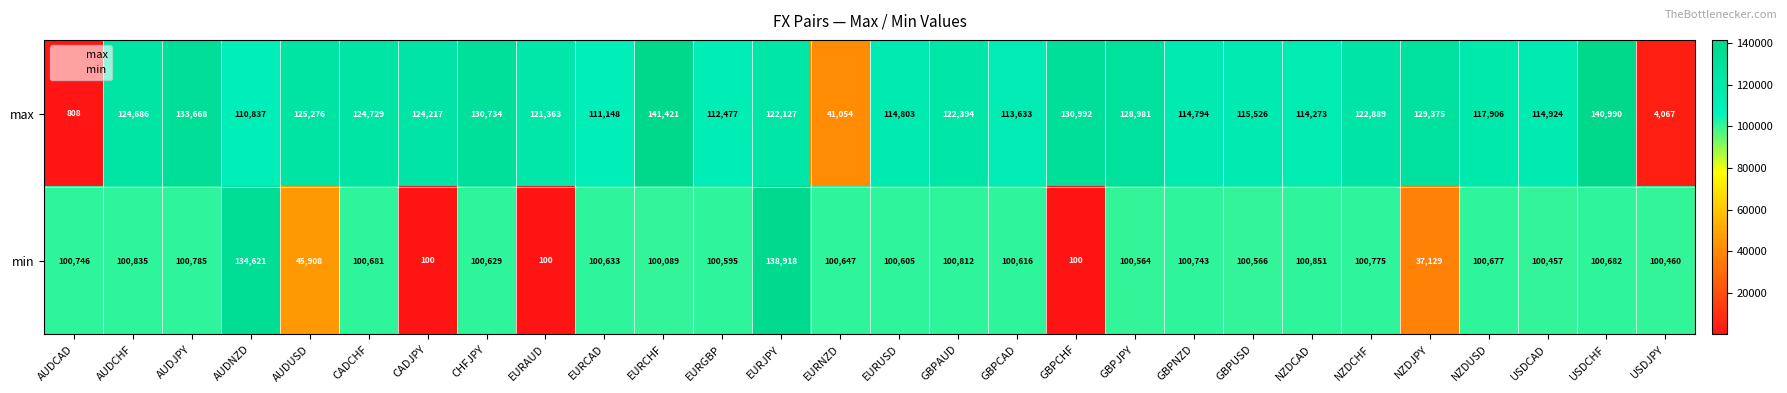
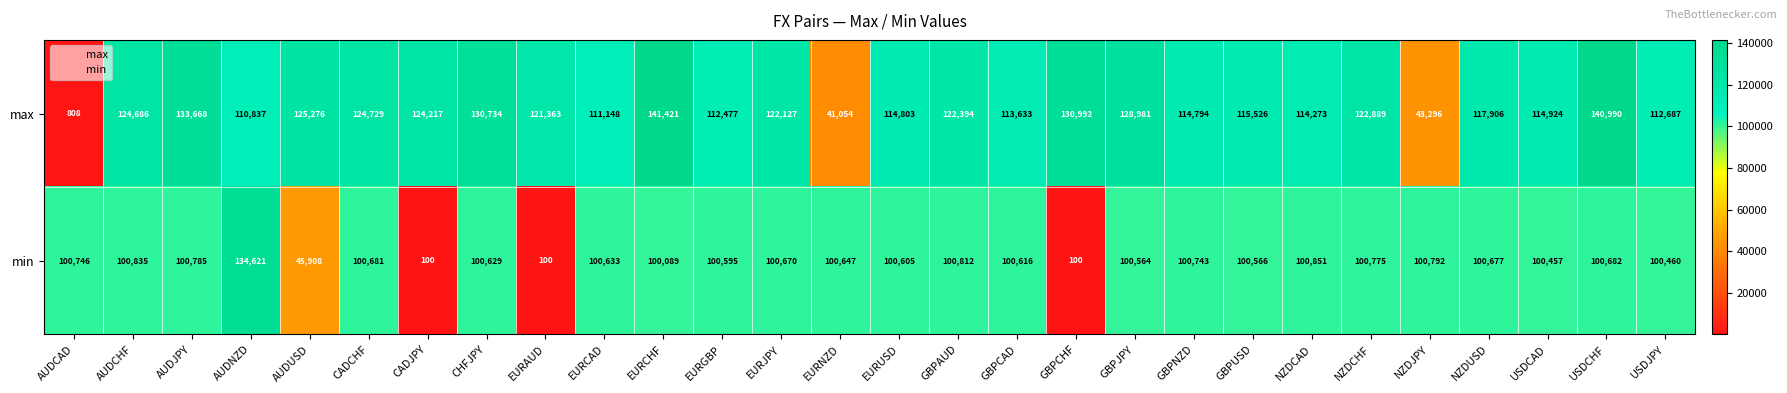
  {
    "max": {
      "AUDCAD": "808",
      "AUDCHF": "124,686",
      "AUDJPY": "133,668",
      "AUDNZD": "110,837",
      "AUDUSD": "125,276",
      "CADCHF": "124,729",
      "CADJPY": "124,217",
      "CHFJPY": "130,734",
      "EURAUD": "121,363",
      "EURCAD": "111,148",
      "EURCHF": "141,421",
      "EURGBP": "112,477",
      "EURJPY": "122,127",
      "EURNZD": "41,054",
      "EURUSD": "114,803",
      "GBPAUD": "122,394",
      "GBPCAD": "113,633",
      "GBPCHF": "130,992",
      "GBPJPY": "128,981",
      "GBPNZD": "114,794",
      "GBPUSD": "115,526",
      "NZDCAD": "114,273",
      "NZDCHF": "122,889",
-     "NZDJPY": "129,375",
+     "NZDJPY": "43,296",
      "NZDUSD": "117,906",
      "USDCAD": "114,924",
      "USDCHF": "140,990",
-     "USDJPY": "4,067"
+     "USDJPY": "112,687"
    },
    "min": {
      "AUDCAD": "100,746",
      "AUDCHF": "100,835",
      "AUDJPY": "100,785",
      "AUDNZD": "134,621",
      "AUDUSD": "45,908",
      "CADCHF": "100,681",
      "CADJPY": "100",
      "CHFJPY": "100,629",
      "EURAUD": "100",
      "EURCAD": "100,633",
      "EURCHF": "100,089",
      "EURGBP": "100,595",
-     "EURJPY": "138,918",
+     "EURJPY": "100,670",
      "EURNZD": "100,647",
      "EURUSD": "100,605",
      "GBPAUD": "100,812",
      "GBPCAD": "100,616",
      "GBPCHF": "100",
      "GBPJPY": "100,564",
      "GBPNZD": "100,743",
      "GBPUSD": "100,566",
      "NZDCAD": "100,851",
      "NZDCHF": "100,775",
-     "NZDJPY": "37,129",
+     "NZDJPY": "100,792",
      "NZDUSD": "100,677",
      "USDCAD": "100,457",
      "USDCHF": "100,682",
      "USDJPY": "100,460"
    }
  }
